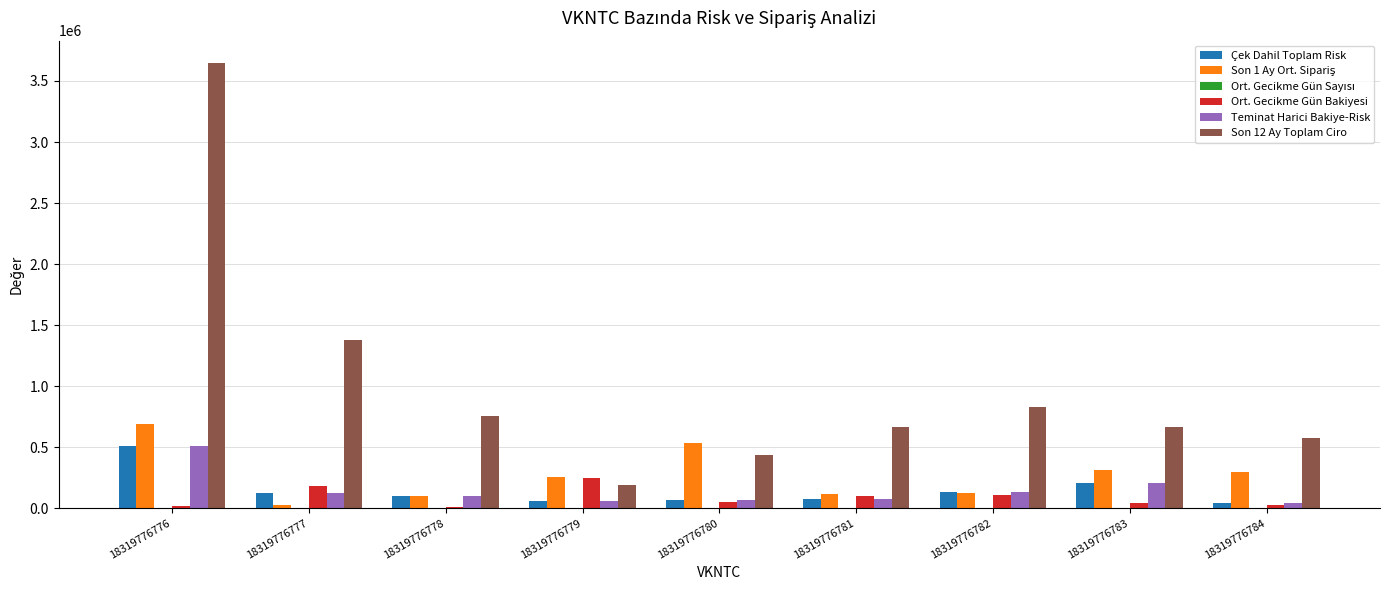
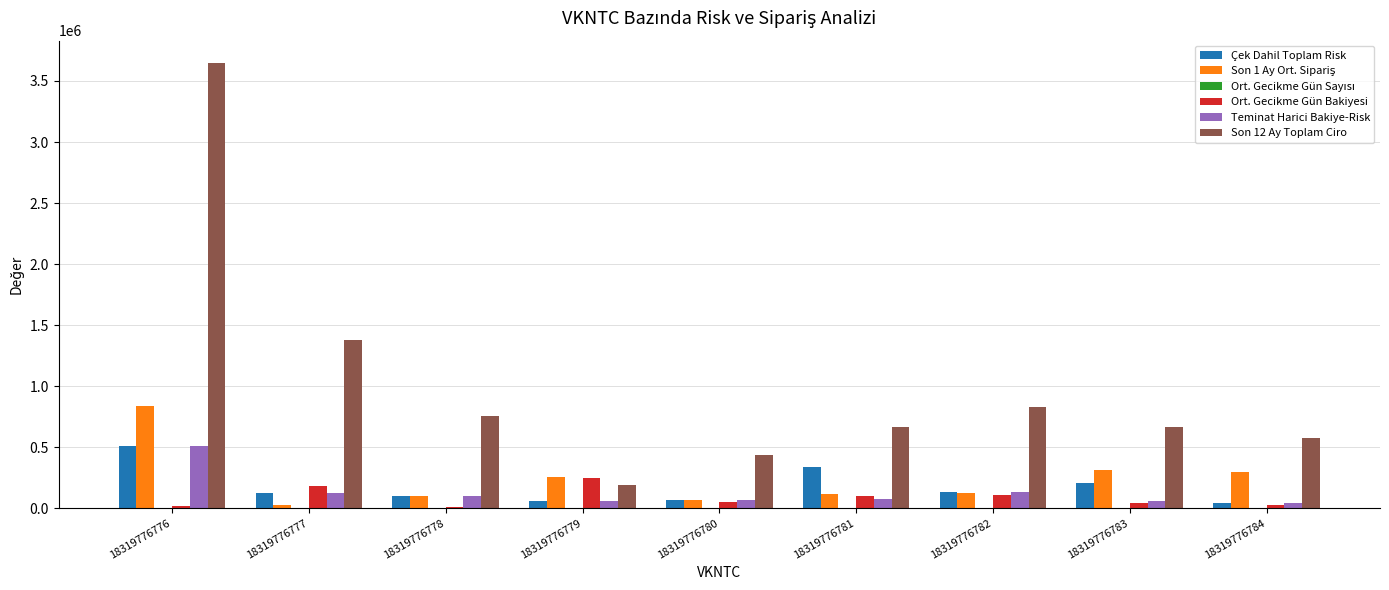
  {
    "Çek Dahil Toplam Risk": {
      "18319776776": 510000,
      "18319776777": 130000,
      "18319776778": 100000,
      "18319776779": 60000,
      "18319776780": 70000,
-     "18319776781": 80000,
+     "18319776781": 340000,
      "18319776782": 130000,
      "18319776783": 210000,
      "18319776784": 50000
    },
    "Son 1 Ay Ort. Sipariş": {
-     "18319776776": 690000,
+     "18319776776": 840000,
      "18319776777": 30000,
      "18319776778": 100000,
      "18319776779": 260000,
-     "18319776780": 530000,
+     "18319776780": 70000,
      "18319776781": 110000,
      "18319776782": 130000,
      "18319776783": 310000,
      "18319776784": 300000
    },
    "Ort. Gecikme Gün Bakiyesi": {
      "18319776777": 180000,
      "18319776779": 240000,
      "18319776780": 50000,
      "18319776781": 100000,
      "18319776782": 110000,
      "18319776783": 40000,
      "18319776784": 30000
    },
    "Teminat Harici Bakiye-Risk": {
      "18319776776": 510000,
      "18319776777": 130000,
      "18319776778": 100000,
      "18319776779": 60000,
      "18319776780": 70000,
      "18319776781": 80000,
      "18319776782": 130000,
-     "18319776783": 210000,
+     "18319776783": 60000,
      "18319776784": 50000
    },
    "Son 12 Ay Toplam Ciro": {
      "18319776776": 3650000,
      "18319776777": 1380000,
      "18319776778": 750000,
      "18319776779": 190000,
      "18319776780": 440000,
      "18319776781": 670000,
      "18319776782": 830000,
      "18319776783": 670000,
      "18319776784": 570000
    }
  }
